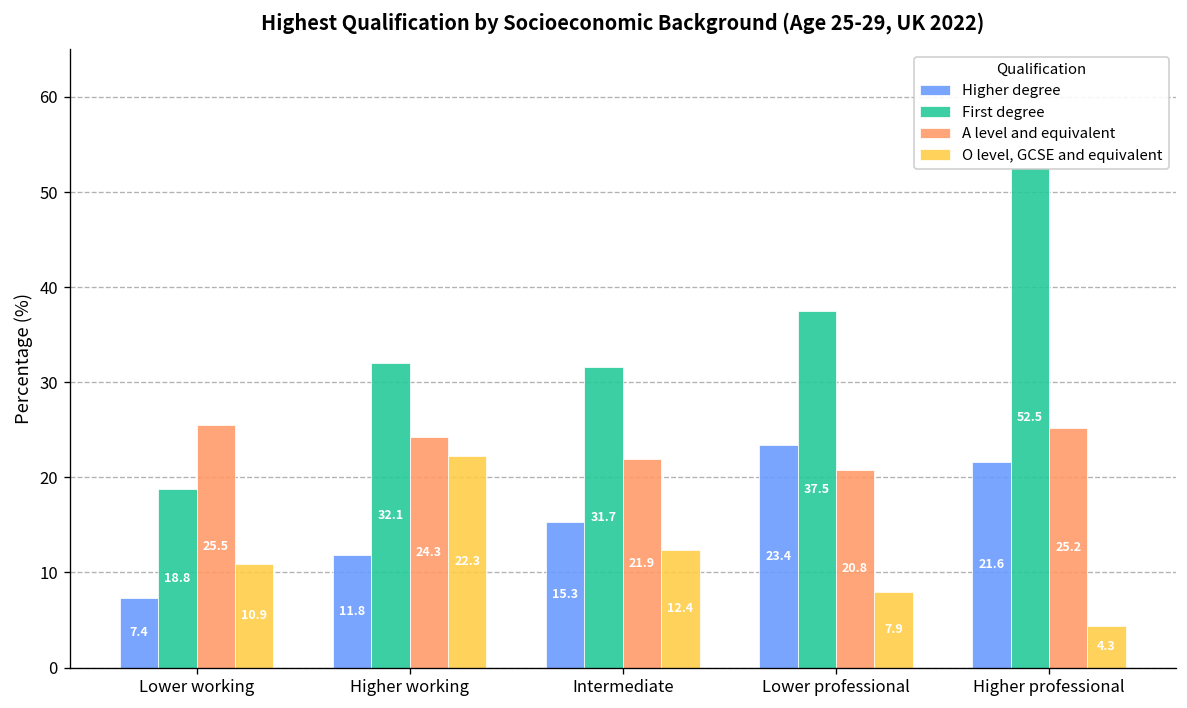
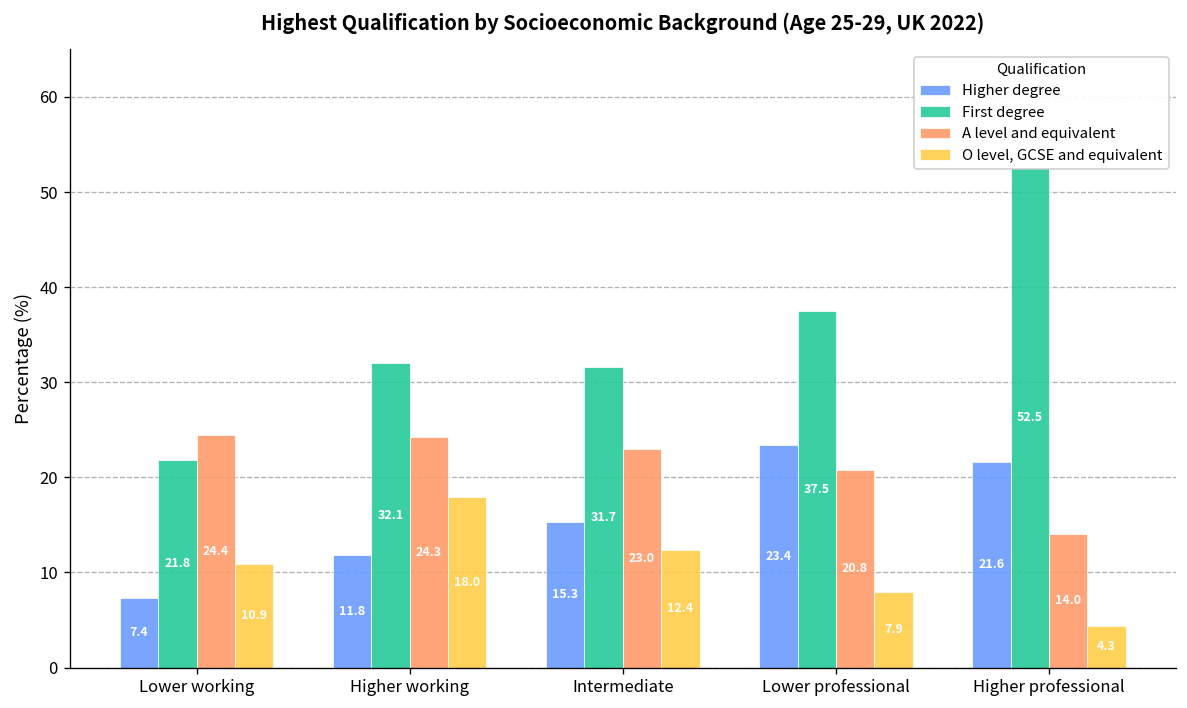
  {
    "Higher degree": {
      "Lower working": 7.4,
      "Higher working": 11.8,
      "Intermediate": 15.3,
      "Lower professional": 23.4,
      "Higher professional": 21.6
    },
    "First degree": {
-     "Lower working": 18.8,
+     "Lower working": 21.8,
      "Higher working": 32.1,
      "Intermediate": 31.7,
      "Lower professional": 37.5
    },
    "A level and equivalent": {
-     "Lower working": 25.5,
+     "Lower working": 24.4,
      "Higher working": 24.3,
-     "Intermediate": 21.9,
+     "Intermediate": 23.0,
      "Lower professional": 20.8,
-     "Higher professional": 25.2
+     "Higher professional": 14.0
    },
    "O level, GCSE and equivalent": {
      "Lower working": 10.9,
-     "Higher working": 22.3,
+     "Higher working": 18.0,
      "Intermediate": 12.4,
      "Lower professional": 7.9,
      "Higher professional": 4.3
    }
  }
